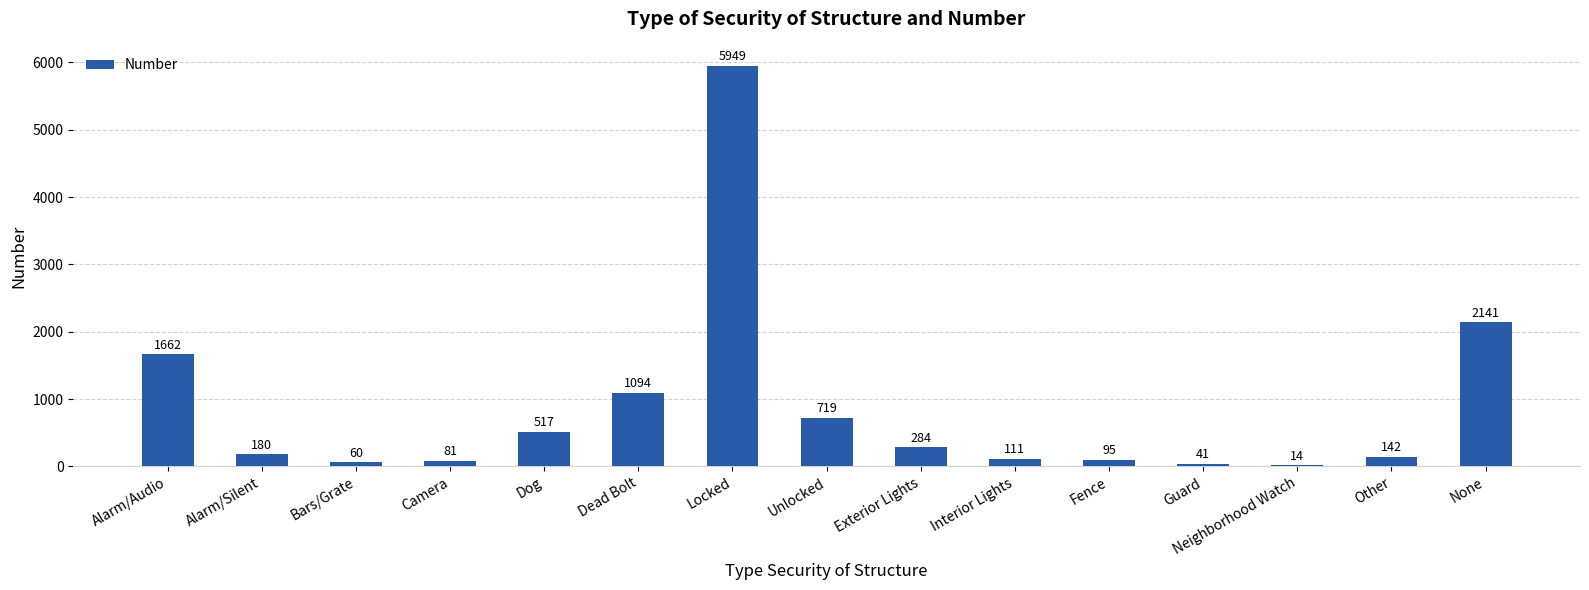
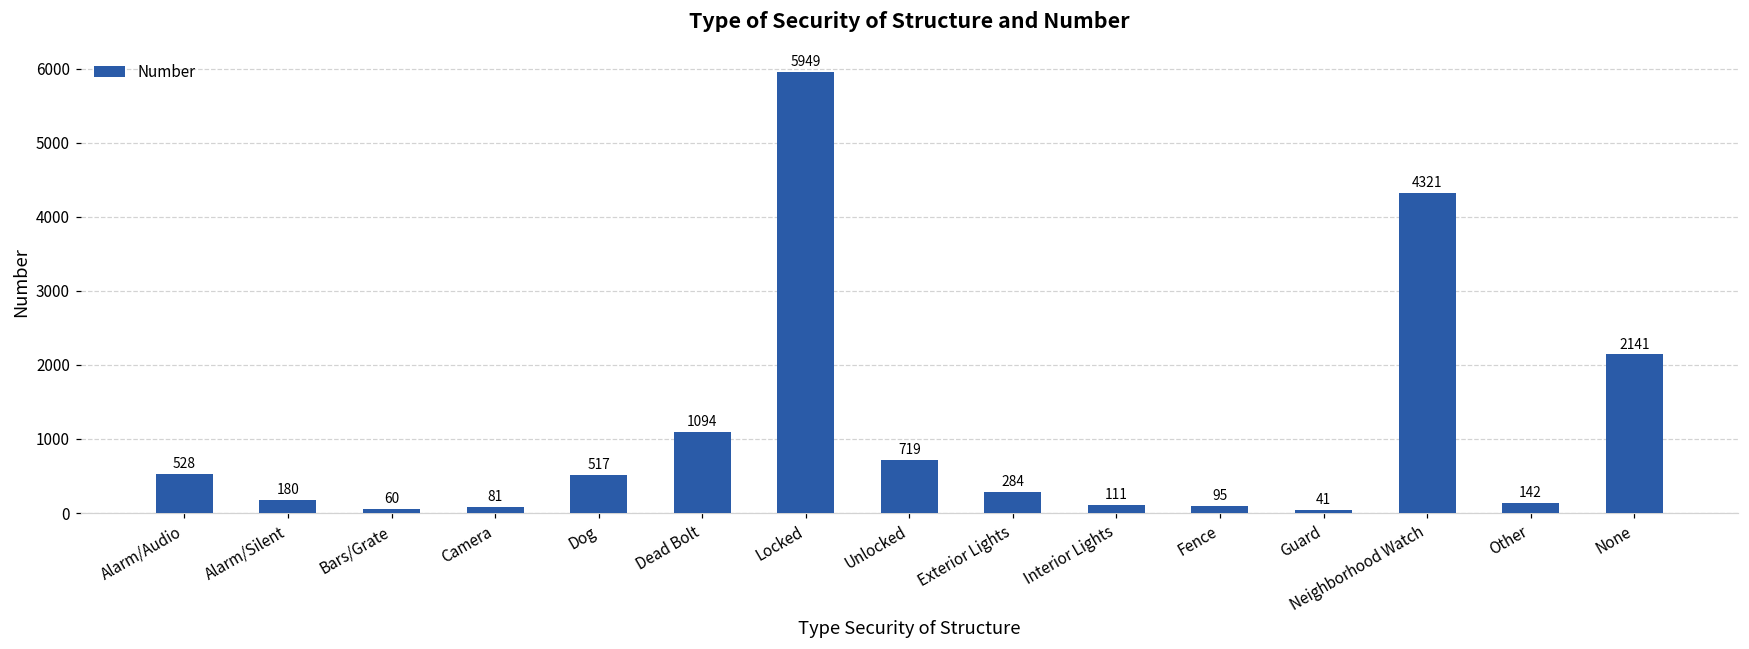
  {
-   "Alarm/Audio": 1662,
+   "Alarm/Audio": 528,
    "Alarm/Silent": 180,
    "Bars/Grate": 60,
    "Camera": 81,
    "Dog": 517,
    "Dead Bolt": 1094,
    "Locked": 5949,
    "Unlocked": 719,
    "Exterior Lights": 284,
    "Interior Lights": 111,
    "Fence": 95,
    "Guard": 41,
-   "Neighborhood Watch": 14,
+   "Neighborhood Watch": 4321,
    "Other": 142,
    "None": 2141
  }
